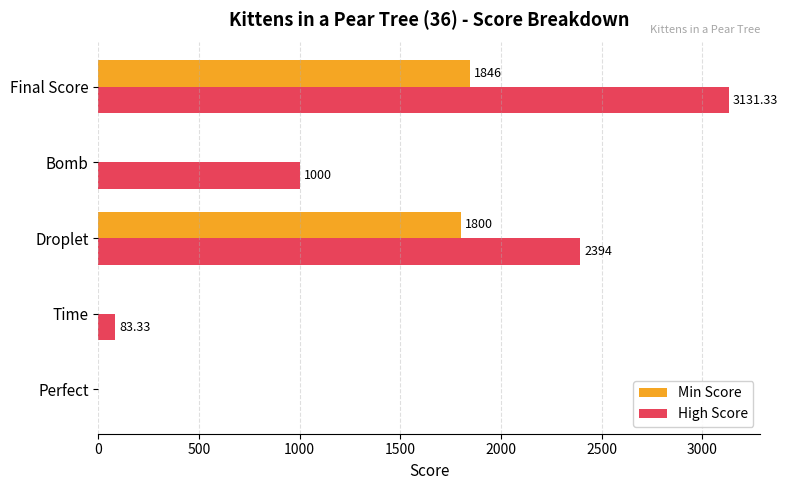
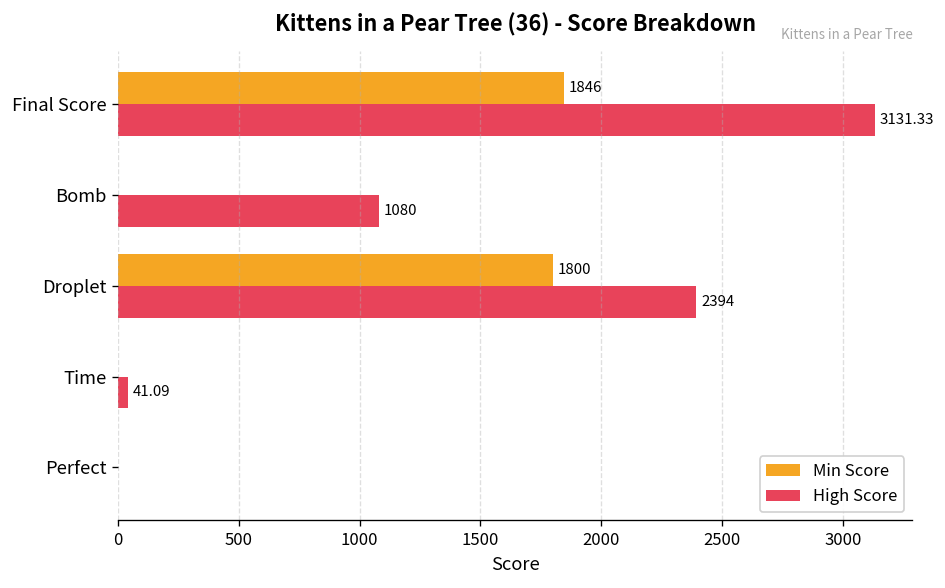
  {
    "Min Score": {
      "Final Score": 1846,
      "Droplet": 1800
    },
    "High Score": {
      "Final Score": 3131.33,
-     "Bomb": 1000,
+     "Bomb": 1080,
      "Droplet": 2394,
-     "Time": 83.33
+     "Time": 41.09
    }
  }
